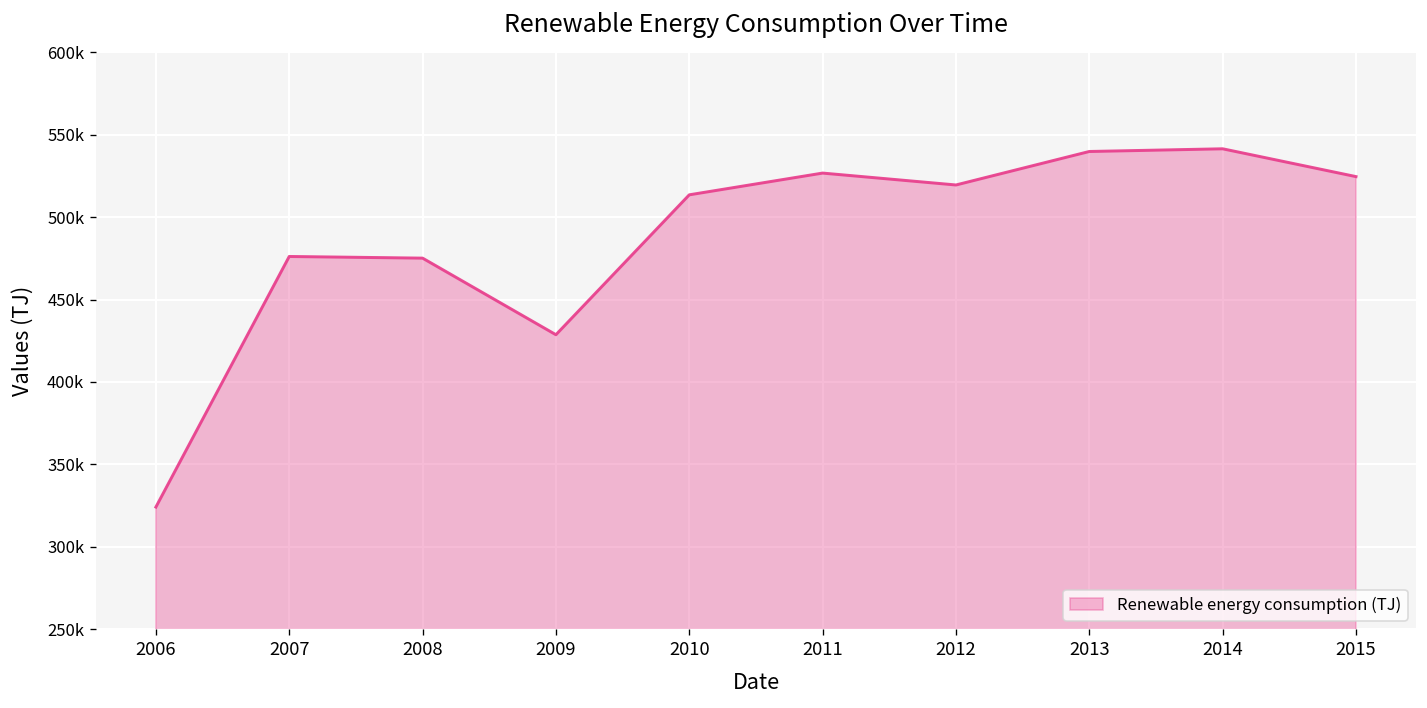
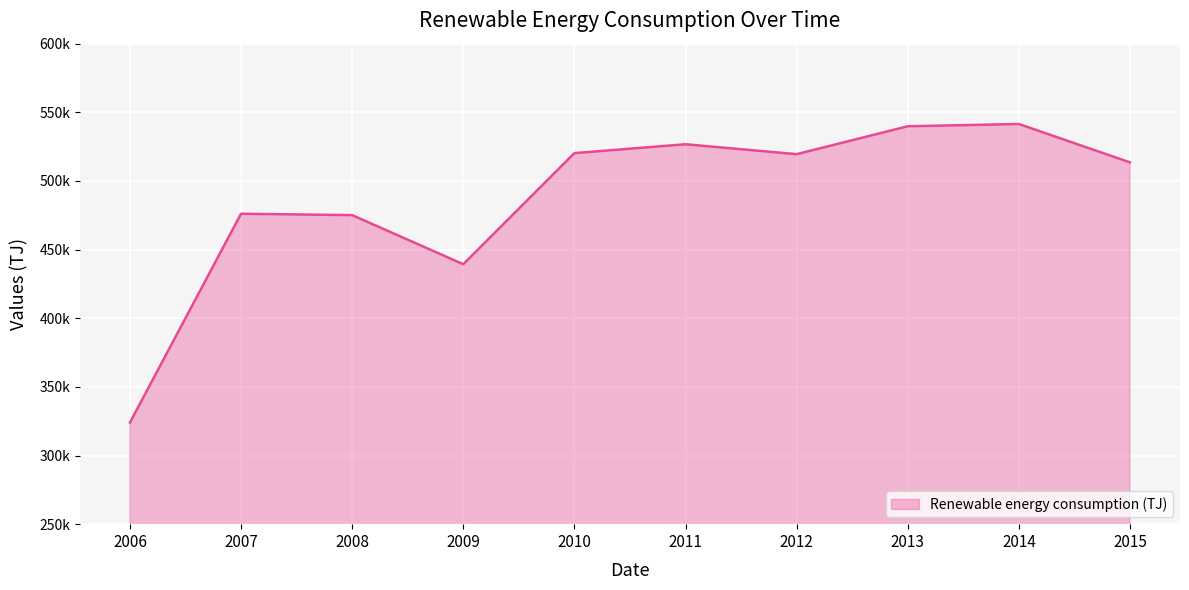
  {
    "2006": 324000,
    "2007": 476000,
    "2008": 475000,
-   "2009": 429000,
-   "2010": 514000,
+   "2009": 439000,
+   "2010": 520000,
    "2011": 527000,
    "2012": 520000,
    "2013": 540000,
    "2014": 541000,
-   "2015": 525000
+   "2015": 514000
  }
